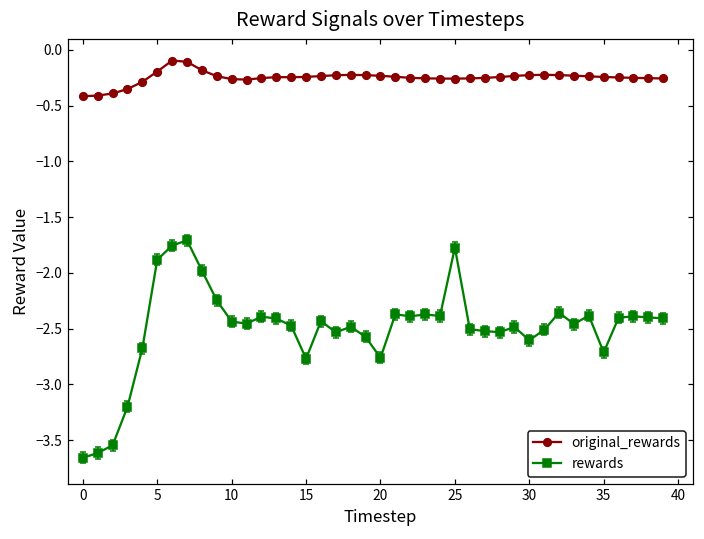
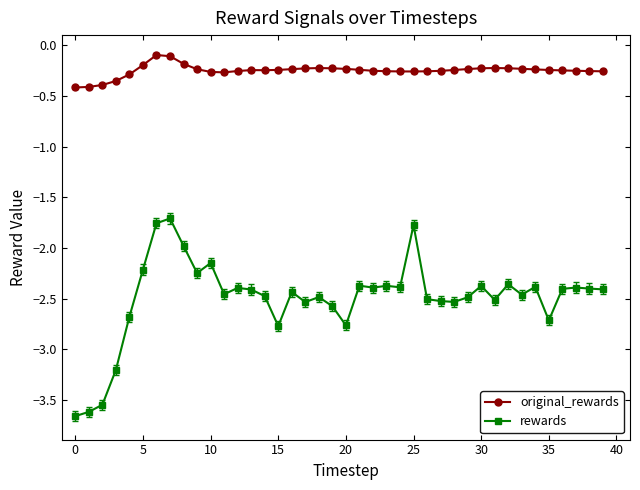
  {
    "rewards": {
      "0": -3.66,
-     "5": -1.88,
-     "10": -2.44,
+     "5": -2.21,
+     "10": -2.15,
      "15": -2.77,
      "20": -2.76,
      "25": -1.77,
-     "30": -2.60,
+     "30": -2.37,
      "35": -2.71
    }
  }
